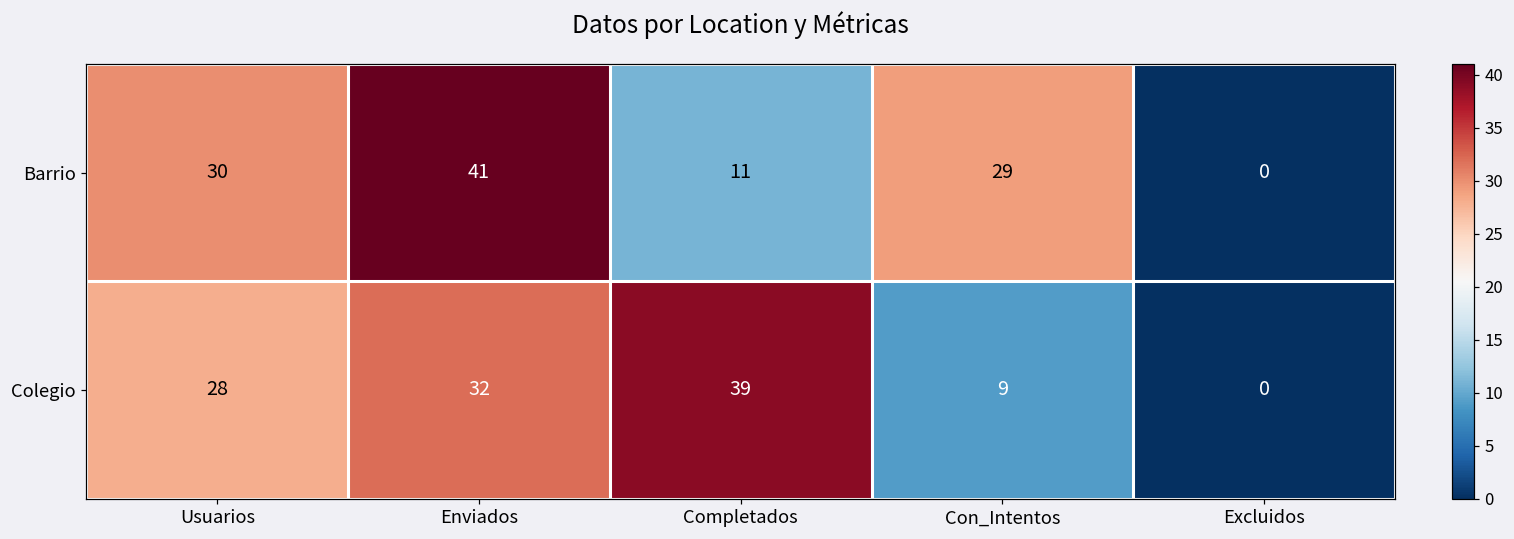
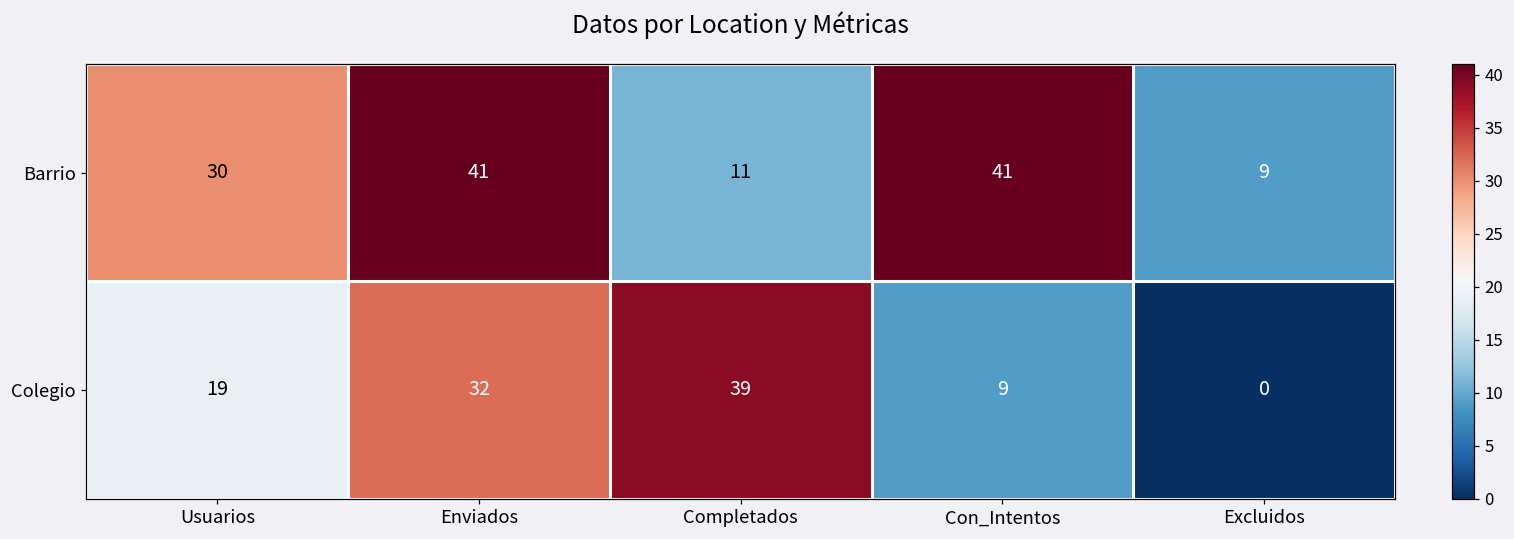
  {
    "Barrio": {
      "Usuarios": 30,
      "Enviados": 41,
      "Completados": 11,
-     "Con_Intentos": 29,
-     "Excluidos": 0
+     "Con_Intentos": 41,
+     "Excluidos": 9
    },
    "Colegio": {
-     "Usuarios": 28,
+     "Usuarios": 19,
      "Enviados": 32,
      "Completados": 39,
      "Con_Intentos": 9,
      "Excluidos": 0
    }
  }
